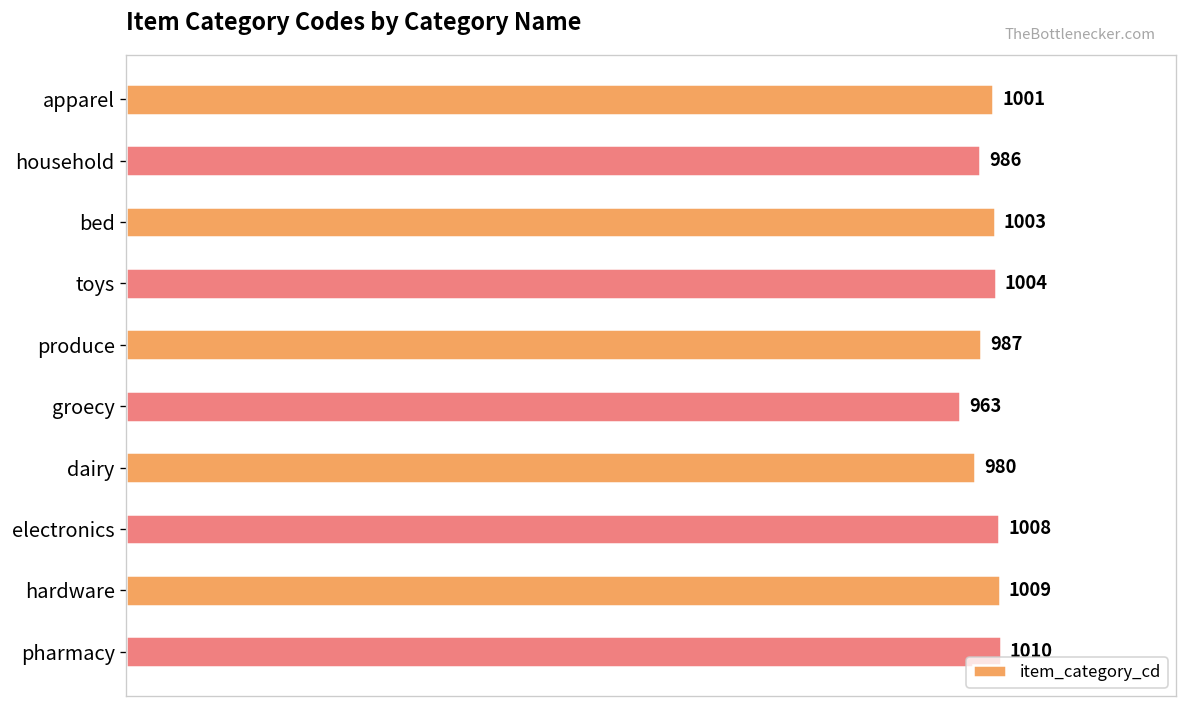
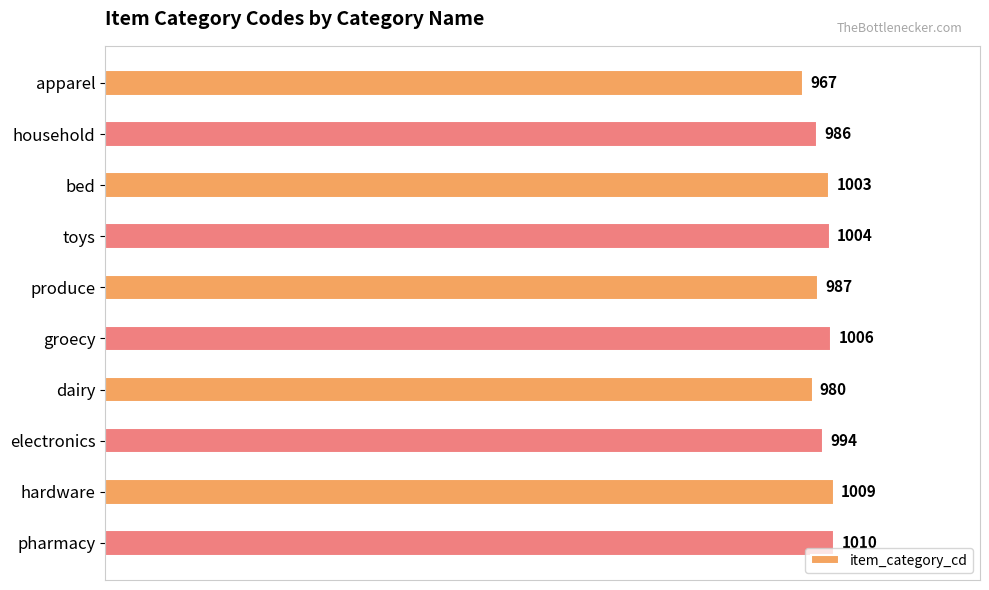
  {
-   "apparel": 1001,
+   "apparel": 967,
    "household": 986,
    "bed": 1003,
    "toys": 1004,
    "produce": 987,
-   "groecy": 963,
+   "groecy": 1006,
    "dairy": 980,
-   "electronics": 1008,
+   "electronics": 994,
    "hardware": 1009
  }
